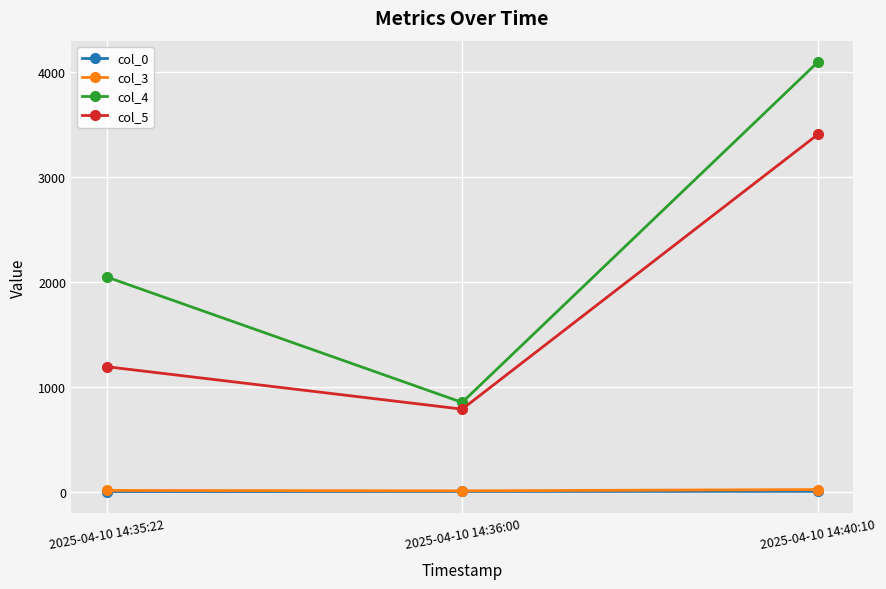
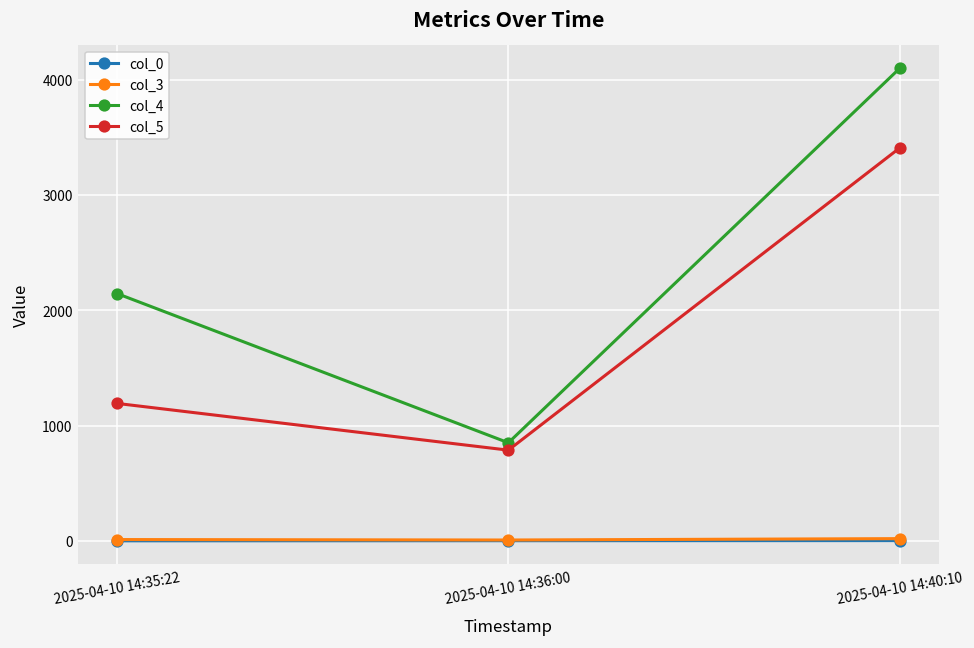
  {
    "col_4": {
-     "2025-04-10 14:35:22": 2050,
+     "2025-04-10 14:35:22": 2140,
      "2025-04-10 14:36:00": 850,
      "2025-04-10 14:40:10": 4100
    },
    "col_5": {
      "2025-04-10 14:35:22": 1190,
      "2025-04-10 14:36:00": 790,
      "2025-04-10 14:40:10": 3410
    }
  }
